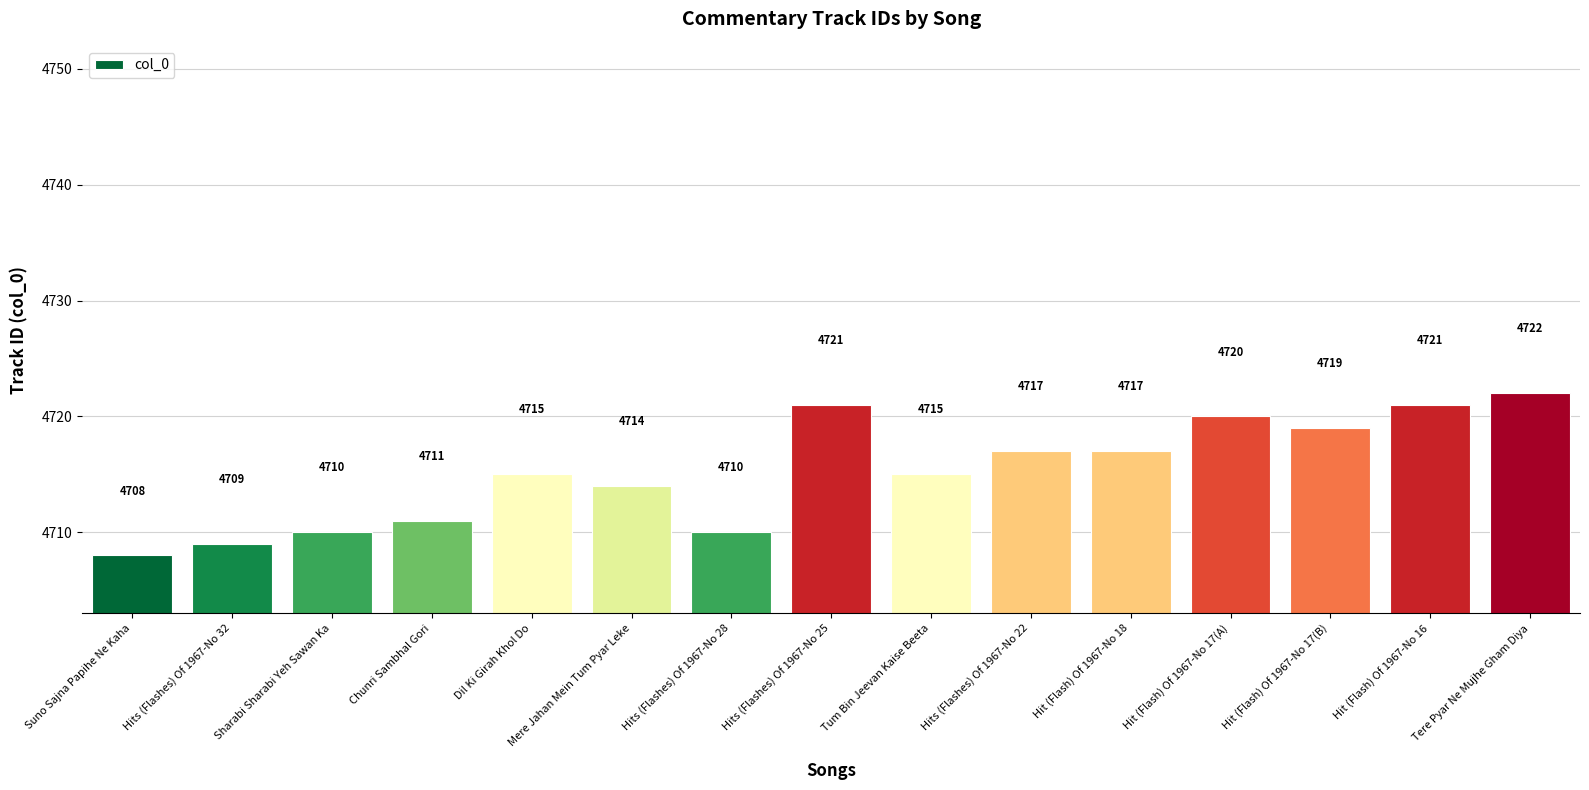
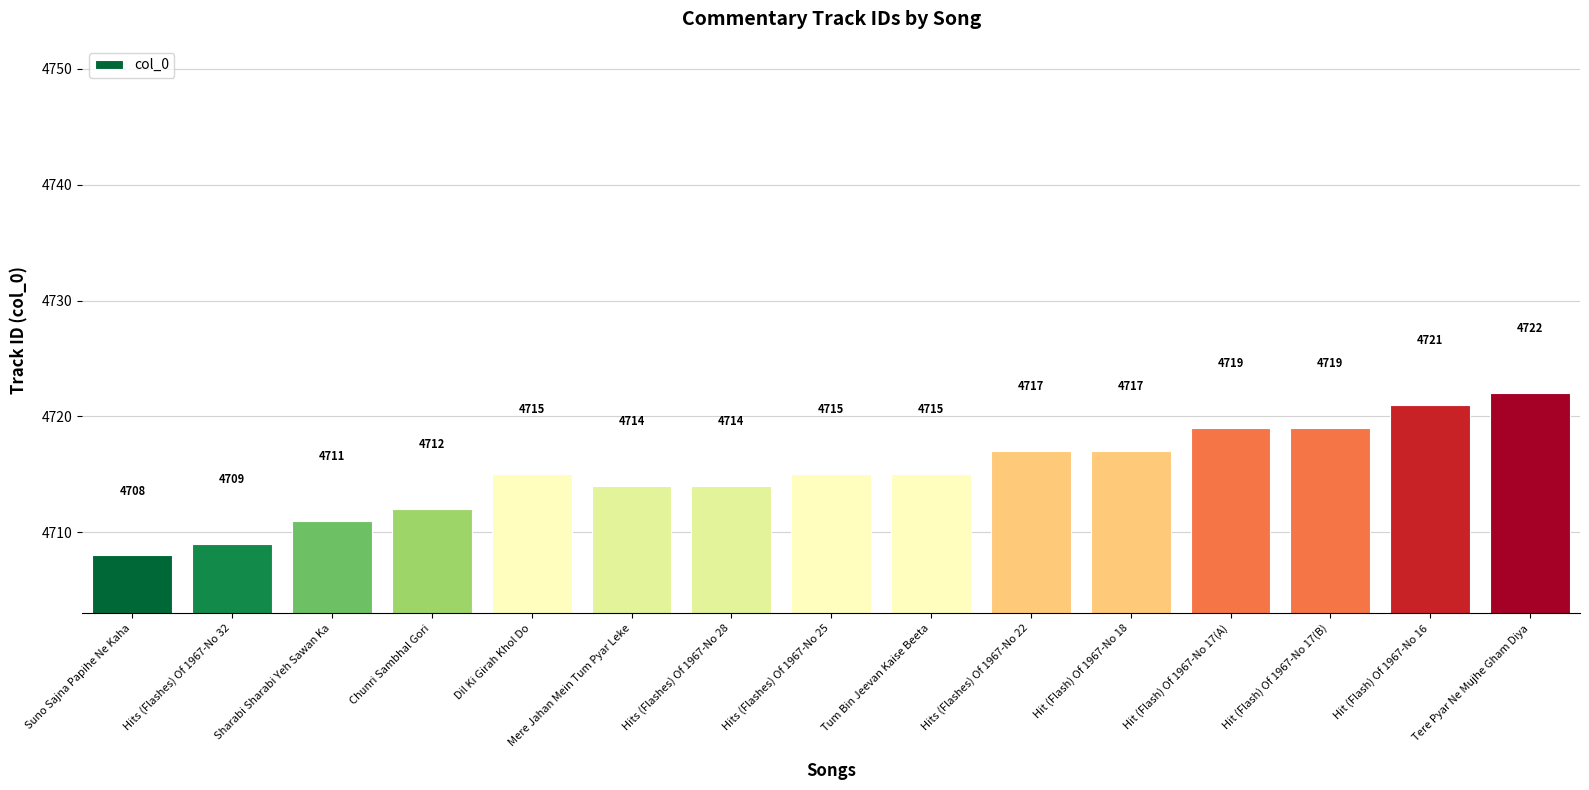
  {
-   "Sharabi Sharabi Yeh Sawan Ka": 4710,
-   "Chunri Sambhal Gori": 4711,
-   "Hits (Flashes) Of 1967-No 28": 4710,
-   "Hits (Flashes) Of 1967-No 25": 4721,
-   "Hit (Flash) Of 1967-No 17(A)": 4720
+   "Sharabi Sharabi Yeh Sawan Ka": 4711,
+   "Chunri Sambhal Gori": 4712,
+   "Hits (Flashes) Of 1967-No 28": 4714,
+   "Hits (Flashes) Of 1967-No 25": 4715,
+   "Hit (Flash) Of 1967-No 17(A)": 4719
  }
